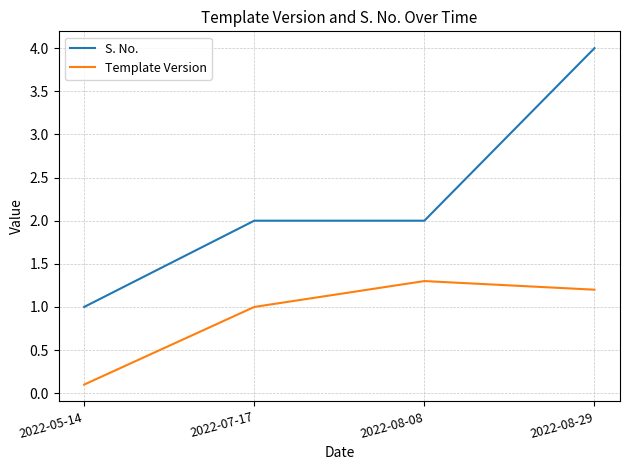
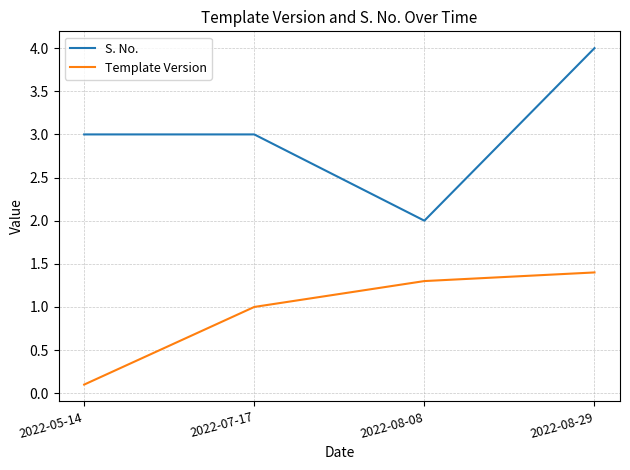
  {
    "S. No.": {
-     "2022-05-14": 1,
-     "2022-07-17": 2,
+     "2022-05-14": 3,
+     "2022-07-17": 3,
      "2022-08-08": 2,
      "2022-08-29": 4
    },
    "Template Version": {
      "2022-05-14": 0.1,
      "2022-07-17": 1.0,
      "2022-08-08": 1.3,
-     "2022-08-29": 1.2
+     "2022-08-29": 1.4
    }
  }
